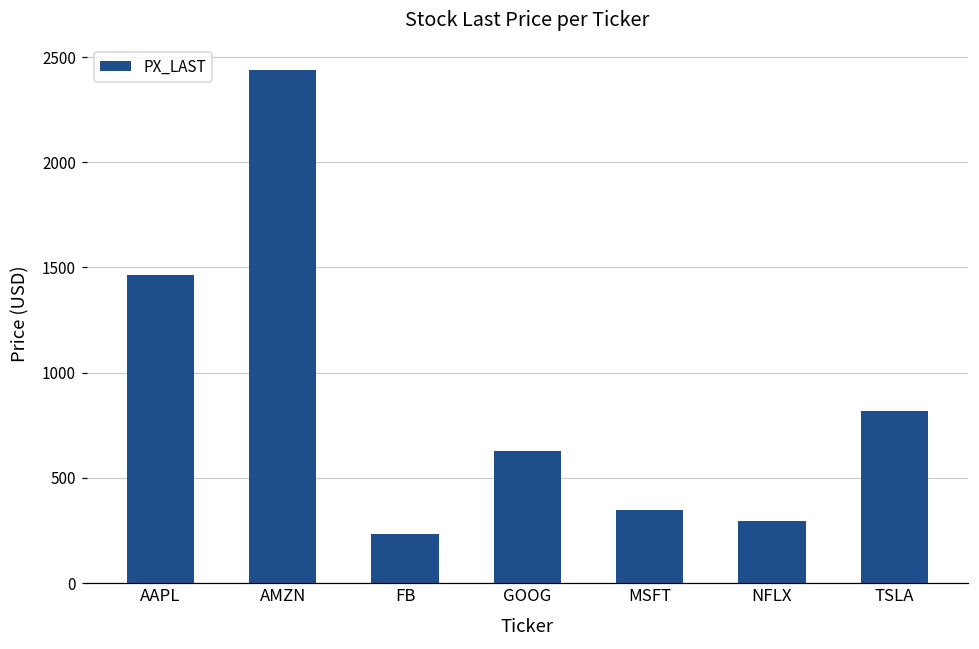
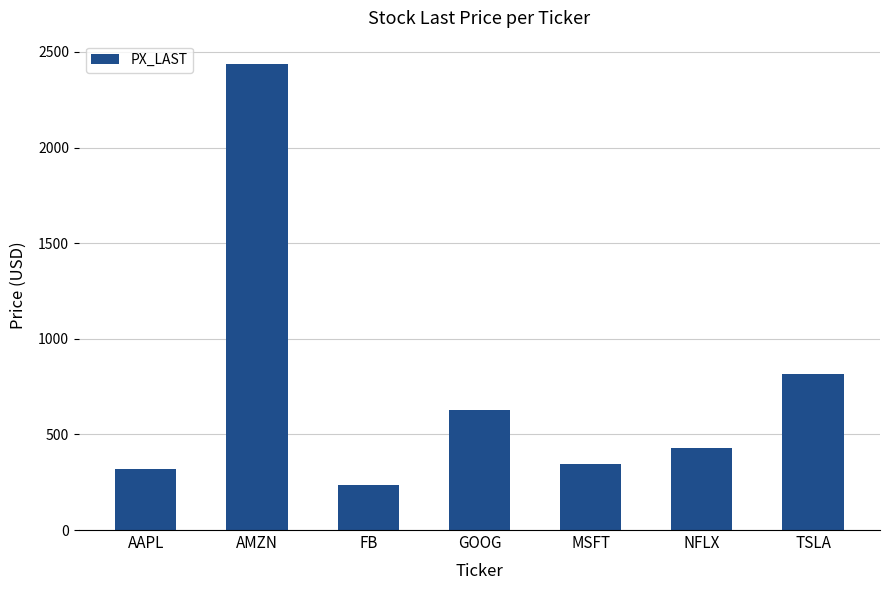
  {
-   "AAPL": 1460,
+   "AAPL": 320,
    "AMZN": 2440,
    "FB": 230,
    "GOOG": 630,
    "MSFT": 350,
-   "NFLX": 300,
+   "NFLX": 430,
    "TSLA": 820
  }
